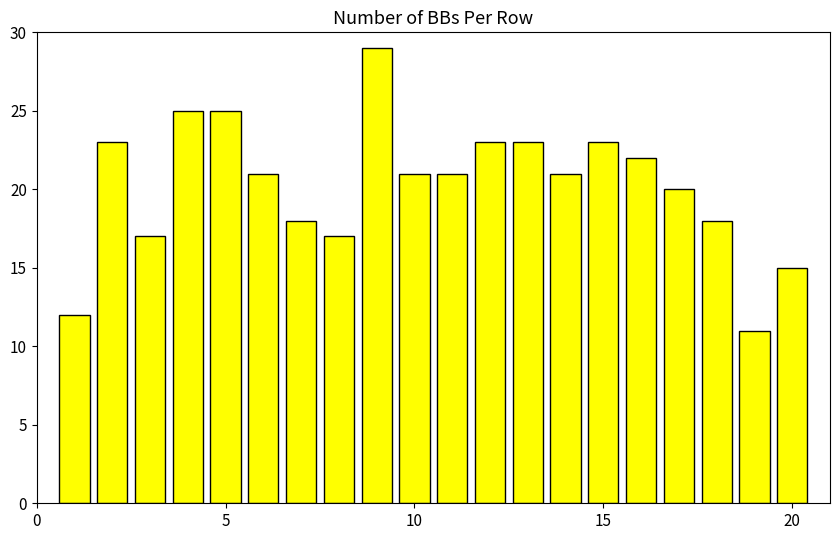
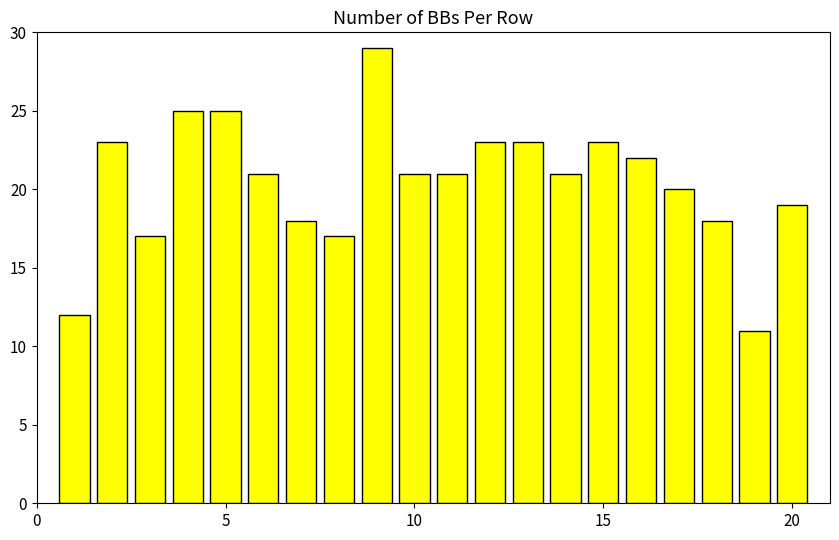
  {
    "5": 25,
    "10": 21,
    "15": 23,
-   "20": 15
+   "20": 19
  }
